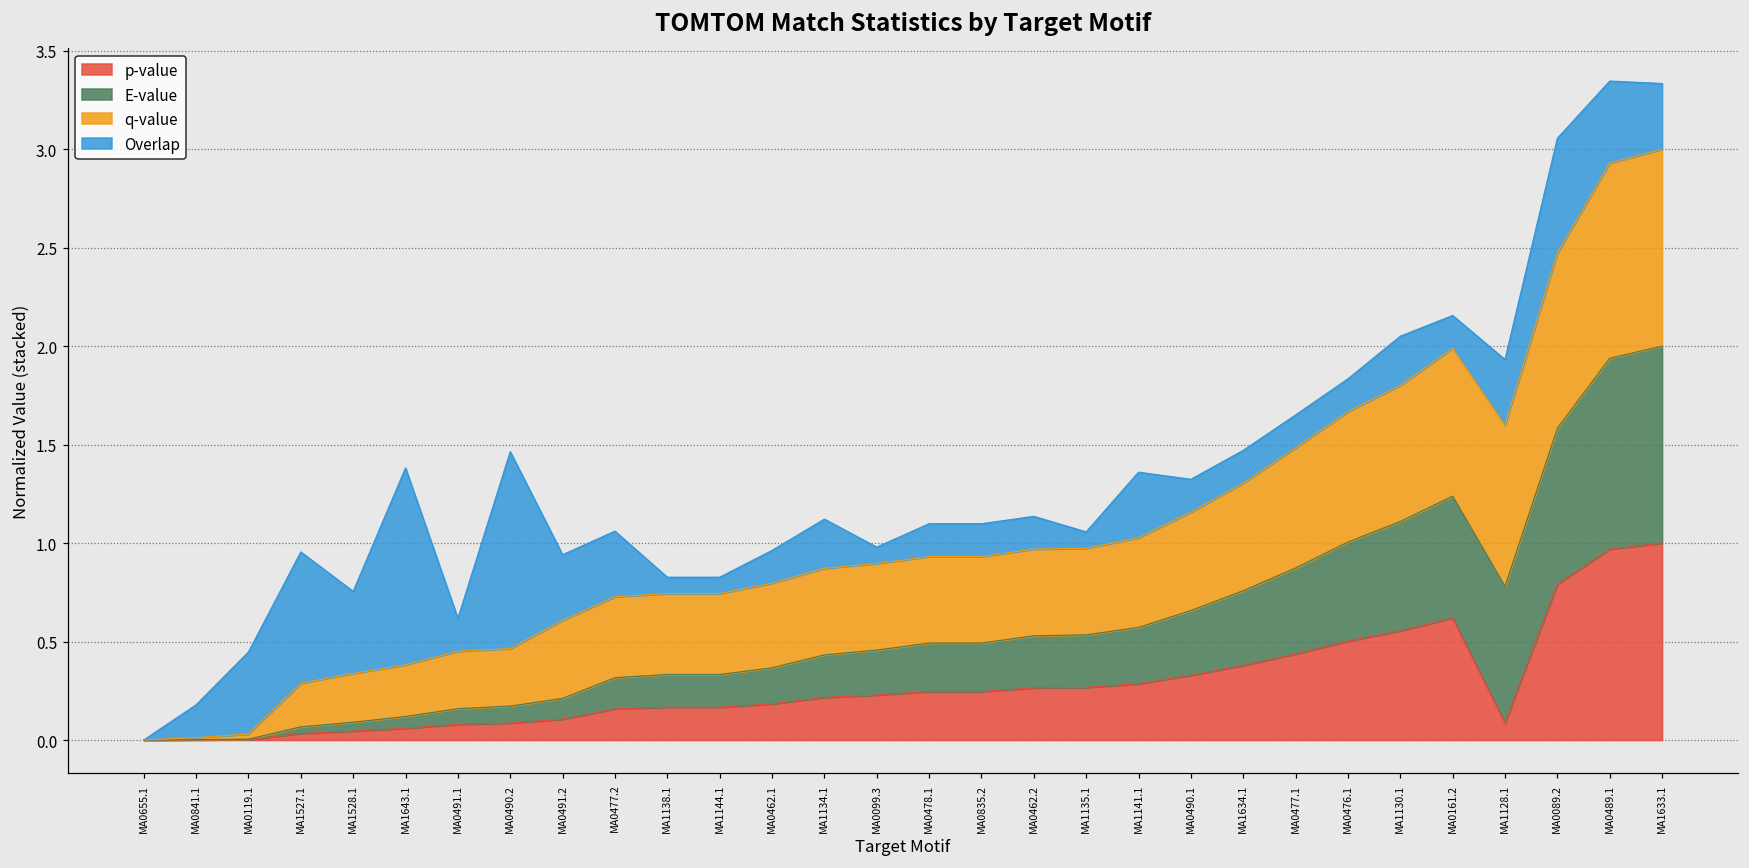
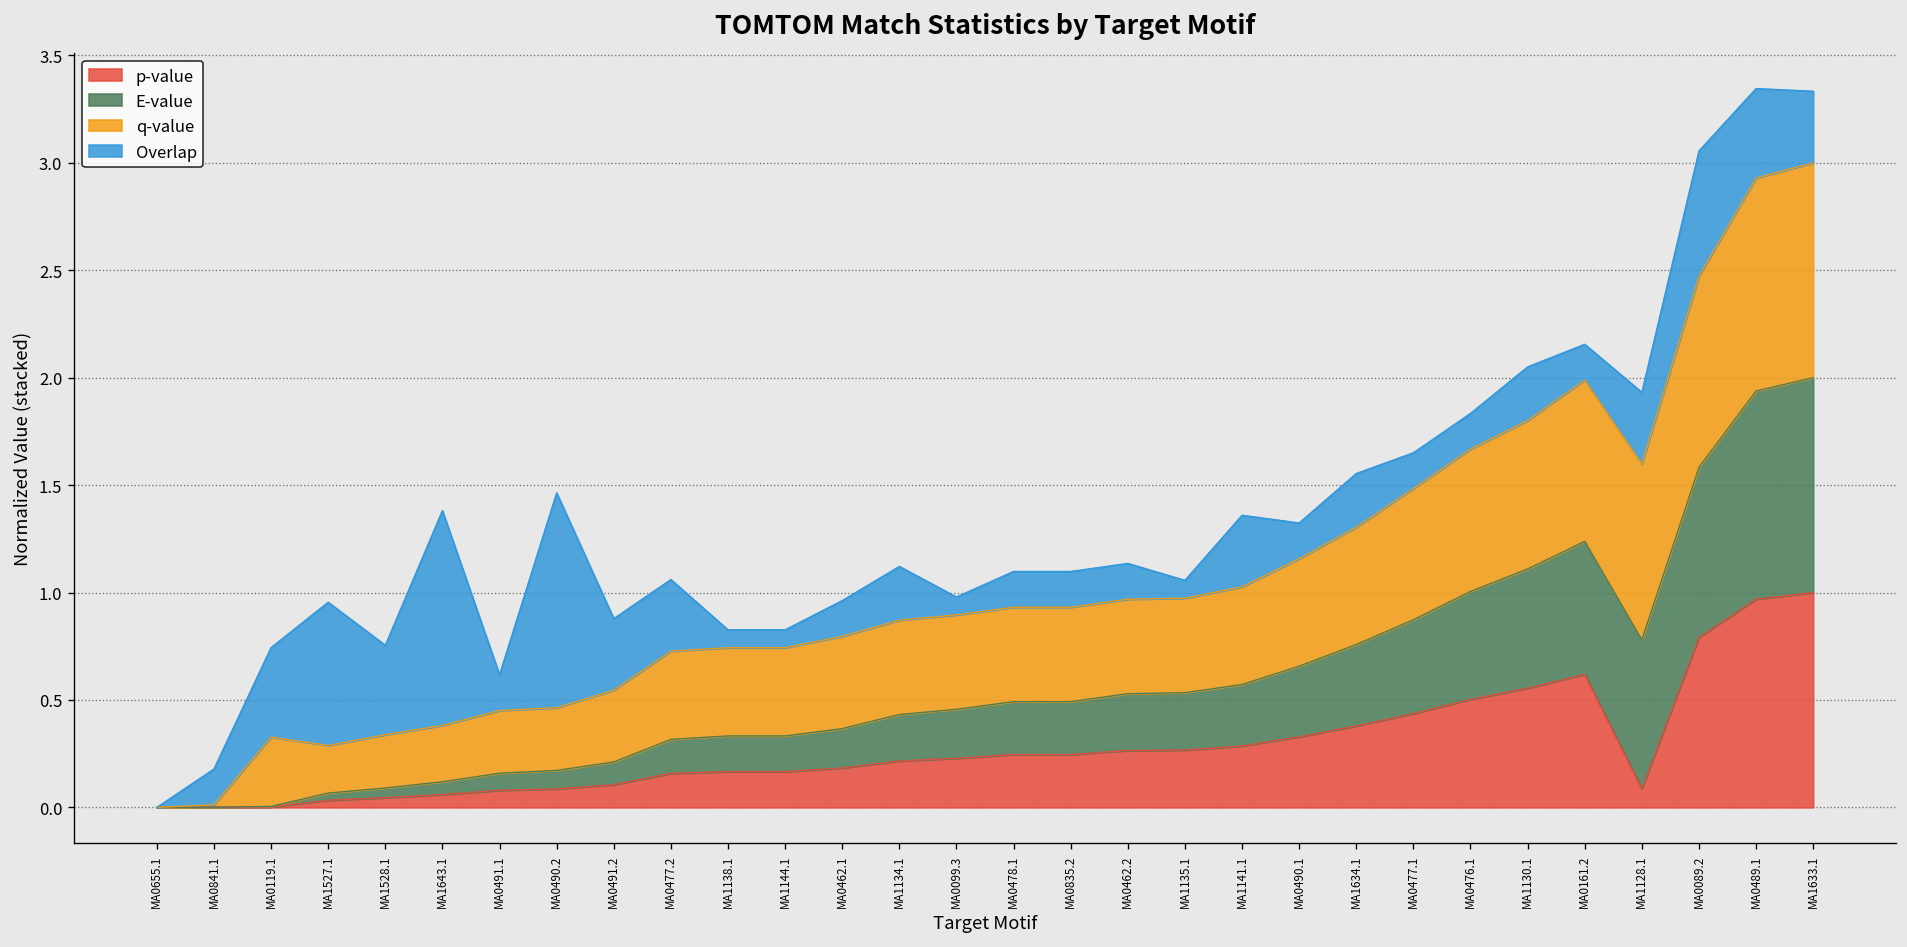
  {
    "p-value": {
      "MA1527.1": 0.03,
      "MA1528.1": 0.05,
      "MA1643.1": 0.06,
      "MA0491.1": 0.08,
      "MA0490.2": 0.09,
      "MA0491.2": 0.11,
      "MA0477.2": 0.16,
      "MA1138.1": 0.17,
      "MA1144.1": 0.17,
      "MA0462.1": 0.18,
      "MA1134.1": 0.22,
      "MA0099.3": 0.23,
      "MA0478.1": 0.25,
      "MA0835.2": 0.25,
      "MA0462.2": 0.26,
      "MA1135.1": 0.27,
      "MA1141.1": 0.29,
      "MA0490.1": 0.33,
      "MA1634.1": 0.38,
      "MA0477.1": 0.44,
      "MA0476.1": 0.50,
      "MA1130.1": 0.55,
      "MA0161.2": 0.62,
      "MA1128.1": 0.09,
      "MA0089.2": 0.79,
      "MA0489.1": 0.97,
      "MA1633.1": 1.00
    },
    "E-value": {
      "MA1527.1": 0.03,
      "MA1528.1": 0.05,
      "MA1643.1": 0.06,
      "MA0491.1": 0.08,
      "MA0490.2": 0.09,
      "MA0491.2": 0.11,
      "MA0477.2": 0.16,
      "MA1138.1": 0.17,
      "MA1144.1": 0.17,
      "MA0462.1": 0.18,
      "MA1134.1": 0.22,
      "MA0099.3": 0.23,
      "MA0478.1": 0.25,
      "MA0835.2": 0.25,
      "MA0462.2": 0.26,
      "MA1135.1": 0.27,
      "MA1141.1": 0.29,
      "MA0490.1": 0.33,
      "MA1634.1": 0.38,
      "MA0477.1": 0.44,
      "MA0476.1": 0.50,
      "MA1130.1": 0.55,
      "MA0161.2": 0.62,
      "MA1128.1": 0.69,
      "MA0089.2": 0.79,
      "MA0489.1": 0.97,
      "MA1633.1": 1.00
    },
    "q-value": {
-     "MA0119.1": 0.03,
+     "MA0119.1": 0.32,
      "MA1527.1": 0.22,
      "MA1528.1": 0.25,
      "MA1643.1": 0.26,
      "MA0491.1": 0.29,
      "MA0490.2": 0.29,
-     "MA0491.2": 0.40,
+     "MA0491.2": 0.33,
      "MA0477.2": 0.41,
      "MA1138.1": 0.41,
      "MA1144.1": 0.41,
      "MA0462.1": 0.43,
      "MA1134.1": 0.44,
      "MA0099.3": 0.44,
      "MA0478.1": 0.44,
      "MA0835.2": 0.44,
      "MA0462.2": 0.44,
      "MA1135.1": 0.44,
      "MA1141.1": 0.45,
      "MA0490.1": 0.50,
      "MA1634.1": 0.55,
      "MA0477.1": 0.61,
      "MA0476.1": 0.66,
      "MA1130.1": 0.69,
      "MA0161.2": 0.75,
      "MA1128.1": 0.82,
      "MA0089.2": 0.89,
      "MA0489.1": 0.99,
      "MA1633.1": 1.00
    },
    "Overlap": {
      "MA0841.1": 0.17,
      "MA0119.1": 0.42,
      "MA1527.1": 0.67,
      "MA1528.1": 0.42,
      "MA1643.1": 1.00,
      "MA0491.1": 0.17,
      "MA0490.2": 1.00,
      "MA0491.2": 0.33,
      "MA0477.2": 0.33,
      "MA1138.1": 0.08,
      "MA1144.1": 0.08,
      "MA0462.1": 0.17,
      "MA1134.1": 0.25,
      "MA0099.3": 0.08,
      "MA0478.1": 0.17,
      "MA0835.2": 0.17,
      "MA0462.2": 0.17,
      "MA1135.1": 0.08,
      "MA1141.1": 0.33,
      "MA0490.1": 0.17,
-     "MA1634.1": 0.17,
+     "MA1634.1": 0.25,
      "MA0477.1": 0.17,
      "MA0476.1": 0.17,
      "MA1130.1": 0.25,
      "MA0161.2": 0.17,
      "MA1128.1": 0.33,
      "MA0089.2": 0.58,
      "MA0489.1": 0.42,
      "MA1633.1": 0.33
    }
  }
